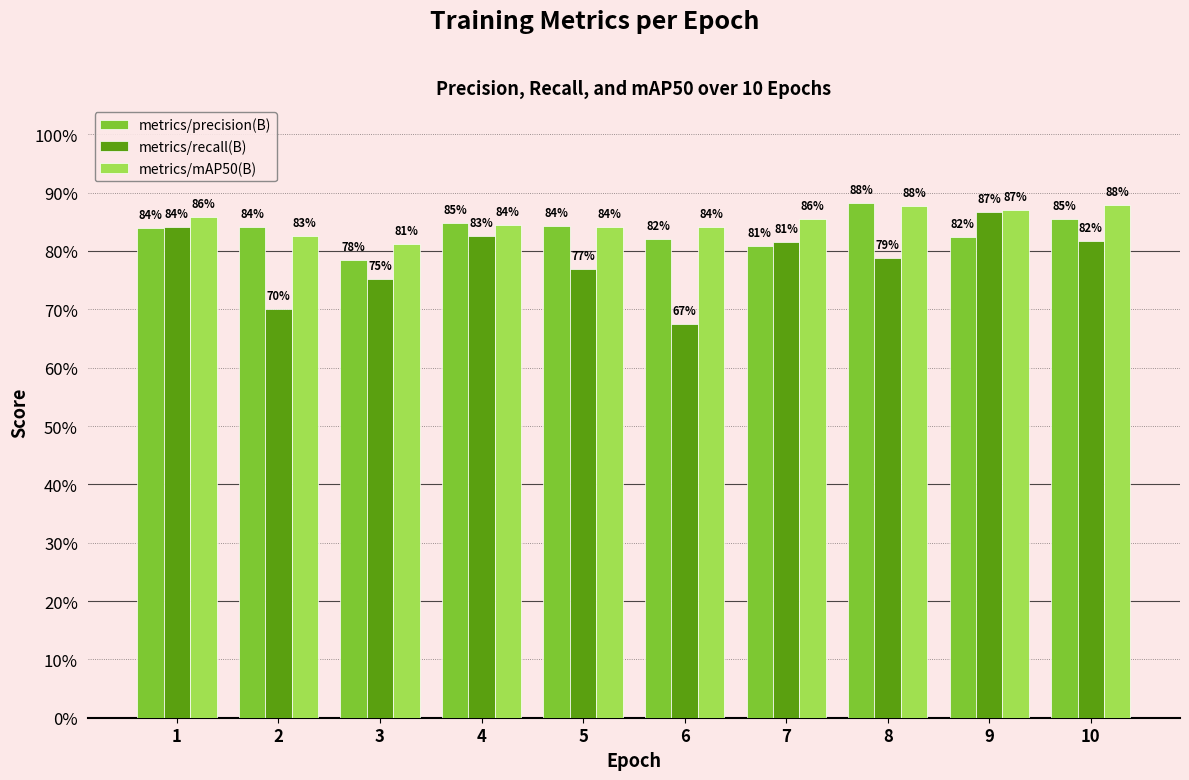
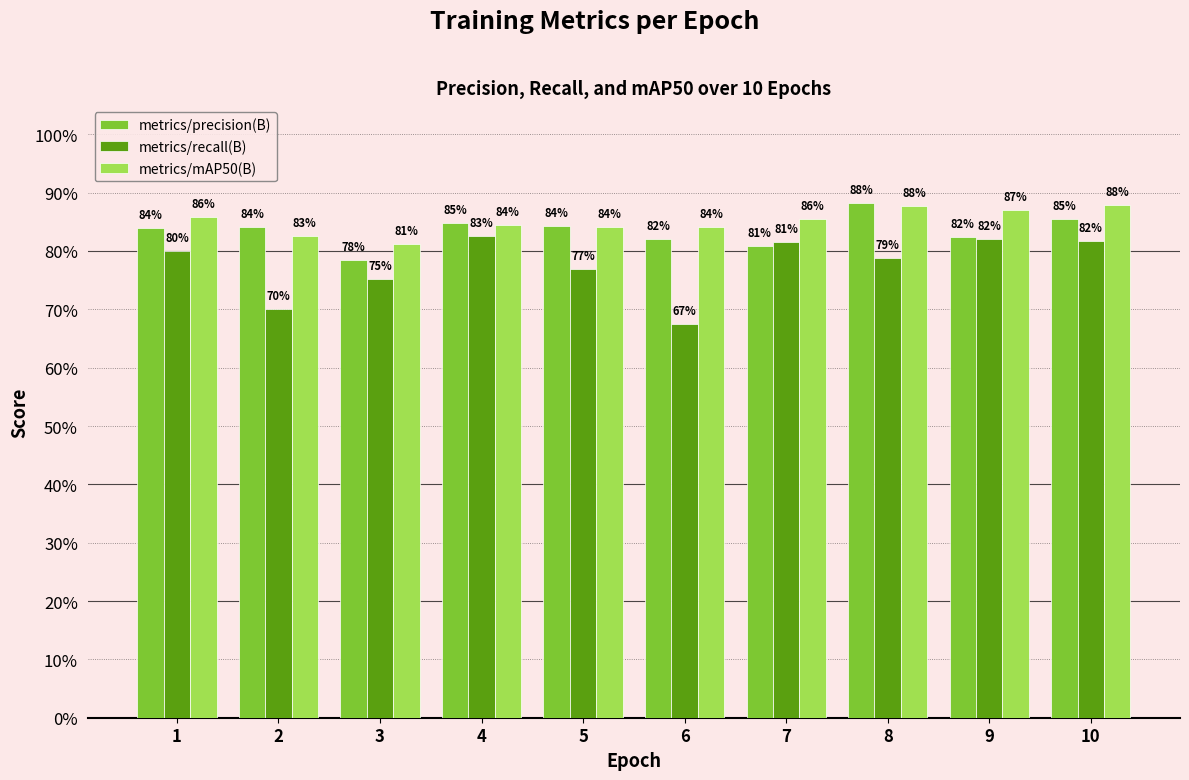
  {
    "metrics/recall(B)": {
-     "1": "84%",
+     "1": "80%",
      "2": "70%",
      "3": "75%",
      "4": "83%",
      "5": "77%",
      "6": "67%",
      "7": "81%",
      "8": "79%",
-     "9": "87%",
+     "9": "82%",
      "10": "82%"
    }
  }
